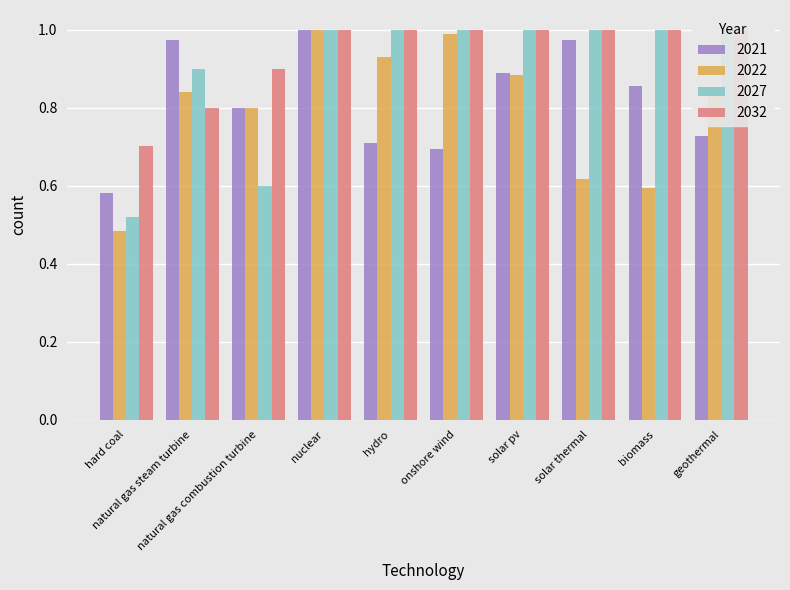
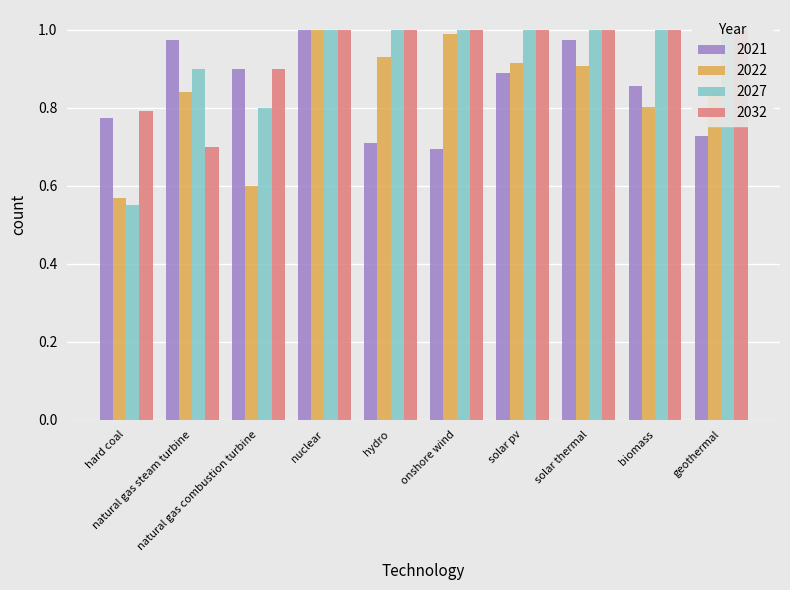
  {
    "2021": {
-     "hard coal": 0.58,
+     "hard coal": 0.77,
      "natural gas steam turbine": 0.97,
-     "natural gas combustion turbine": 0.8,
+     "natural gas combustion turbine": 0.9,
      "nuclear": 1.00,
      "hydro": 0.71,
      "onshore wind": 0.69,
      "solar pv": 0.89,
      "solar thermal": 0.97,
      "biomass": 0.86,
      "geothermal": 0.73
    },
    "2022": {
-     "hard coal": 0.48,
+     "hard coal": 0.57,
      "natural gas steam turbine": 0.84,
-     "natural gas combustion turbine": 0.8,
+     "natural gas combustion turbine": 0.6,
      "nuclear": 1.00,
      "hydro": 0.93,
      "onshore wind": 0.99,
-     "solar pv": 0.88,
-     "solar thermal": 0.62,
-     "biomass": 0.59
+     "solar pv": 0.91,
+     "solar thermal": 0.91,
+     "biomass": 0.80
    },
    "2027": {
-     "hard coal": 0.52,
+     "hard coal": 0.55,
      "natural gas steam turbine": 0.90,
-     "natural gas combustion turbine": 0.6,
+     "natural gas combustion turbine": 0.8,
      "nuclear": 1.00,
      "hydro": 1.00,
      "onshore wind": 1.00,
      "solar pv": 1.00,
      "solar thermal": 1.00,
      "biomass": 1.00
    },
    "2032": {
-     "hard coal": 0.70,
-     "natural gas steam turbine": 0.8,
+     "hard coal": 0.79,
+     "natural gas steam turbine": 0.7,
      "natural gas combustion turbine": 0.90,
      "nuclear": 1.00,
      "hydro": 1.00,
      "onshore wind": 1.00,
      "solar pv": 1.00,
      "solar thermal": 1.00,
      "biomass": 1.00
    }
  }
